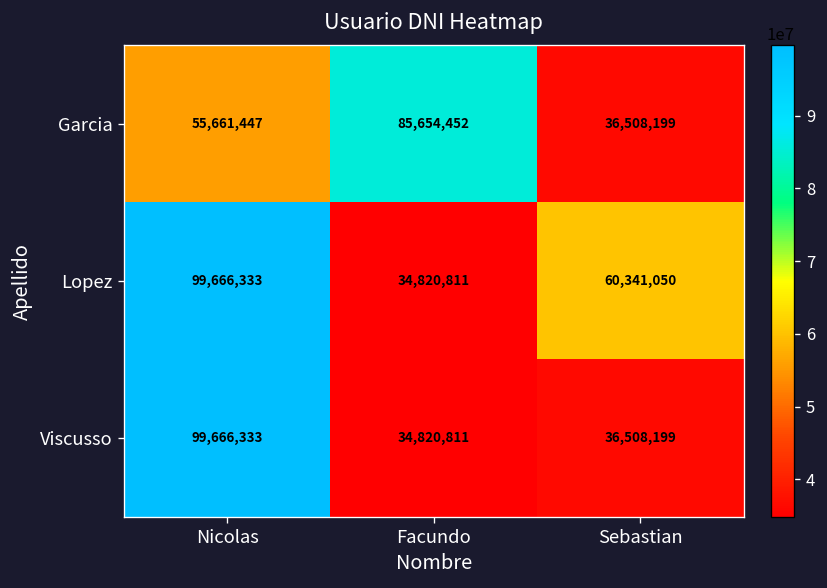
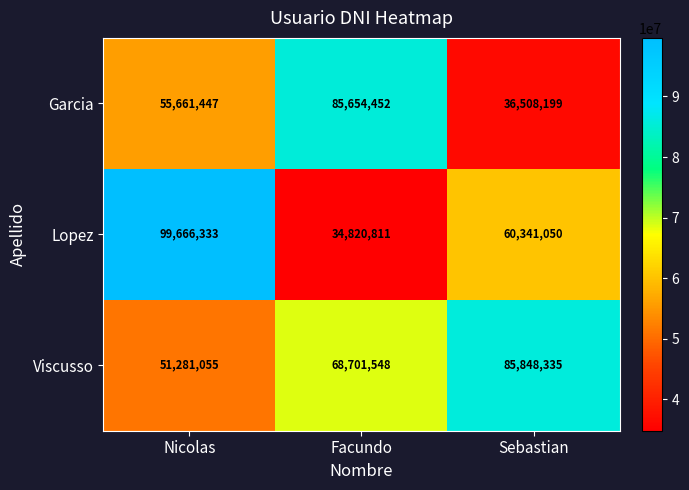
  {
    "Garcia": {
      "Nicolas": "55,661,447",
      "Facundo": "85,654,452",
      "Sebastian": "36,508,199"
    },
    "Lopez": {
      "Nicolas": "99,666,333",
      "Facundo": "34,820,811",
      "Sebastian": "60,341,050"
    },
    "Viscusso": {
-     "Nicolas": "99,666,333",
-     "Facundo": "34,820,811",
-     "Sebastian": "36,508,199"
+     "Nicolas": "51,281,055",
+     "Facundo": "68,701,548",
+     "Sebastian": "85,848,335"
    }
  }
